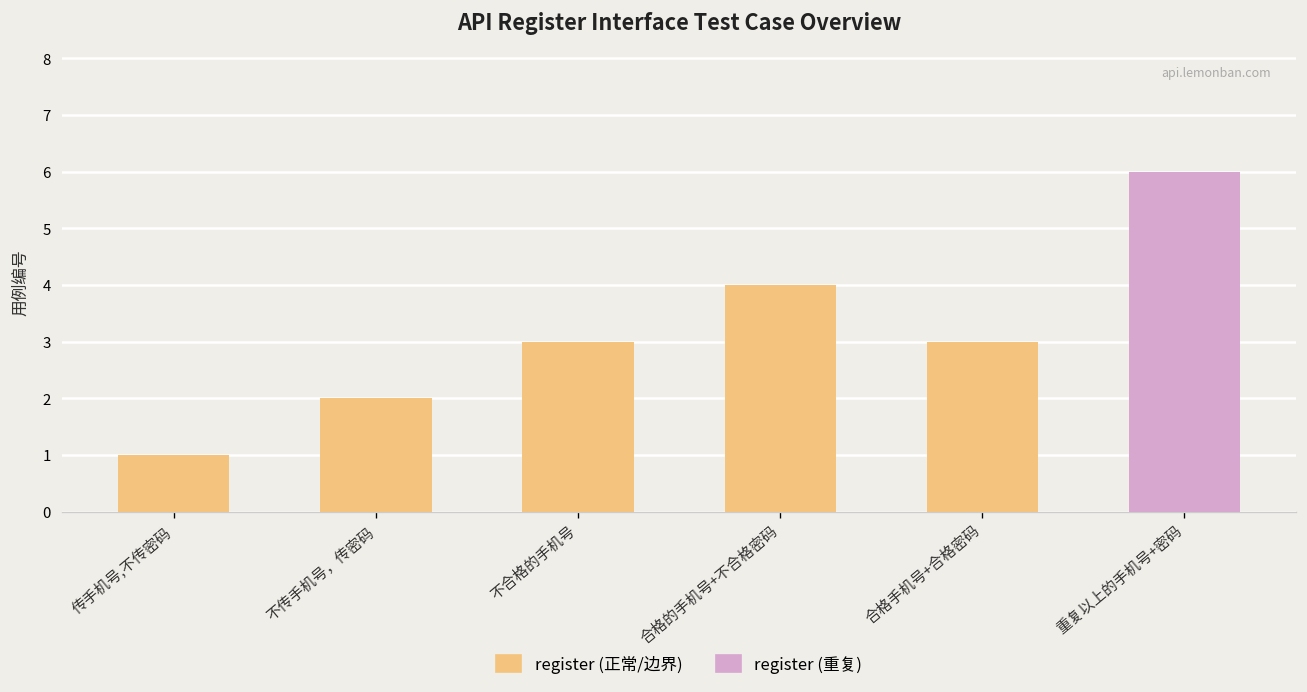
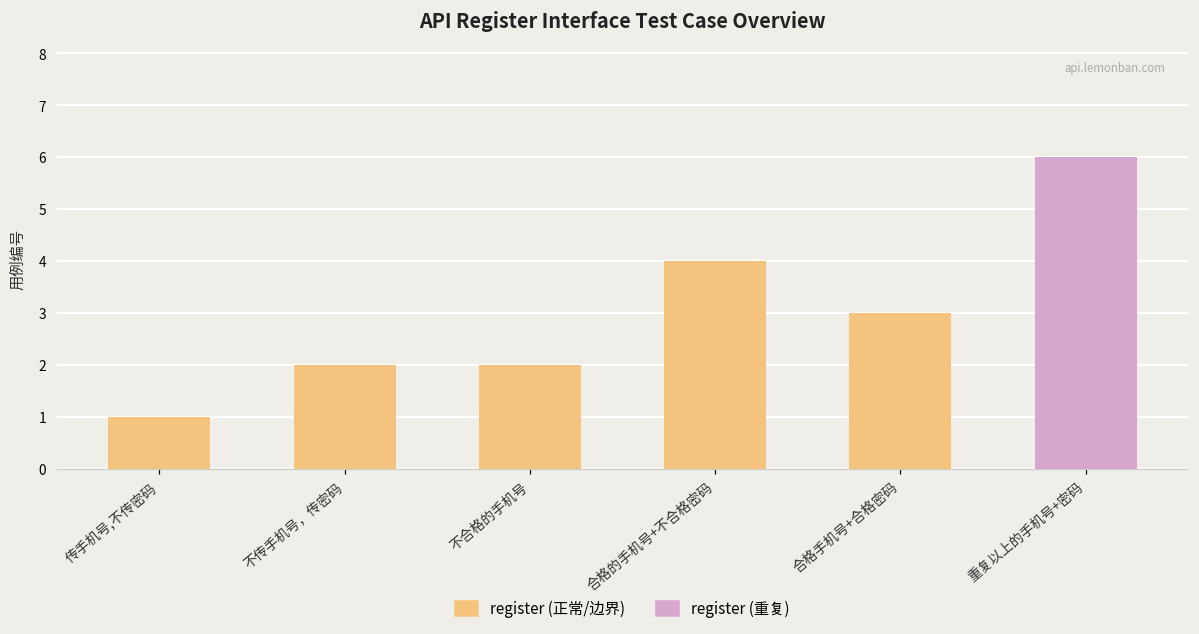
  {
    "传手机号,不传密码": 1,
    "不传手机号，传密码": 2,
-   "不合格的手机号": 3,
+   "不合格的手机号": 2,
    "合格的手机号+不合格密码": 4,
    "合格手机号+合格密码": 3,
    "重复以上的手机号+密码": 6
  }
